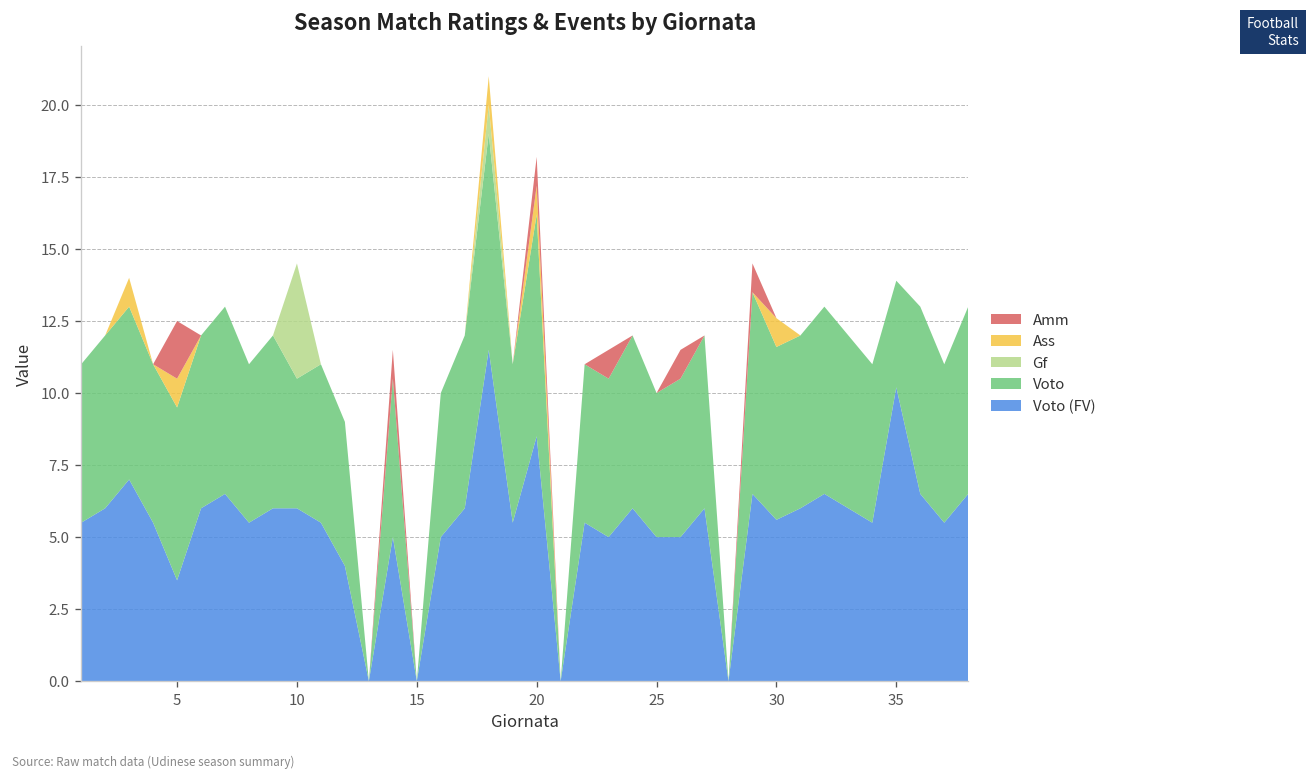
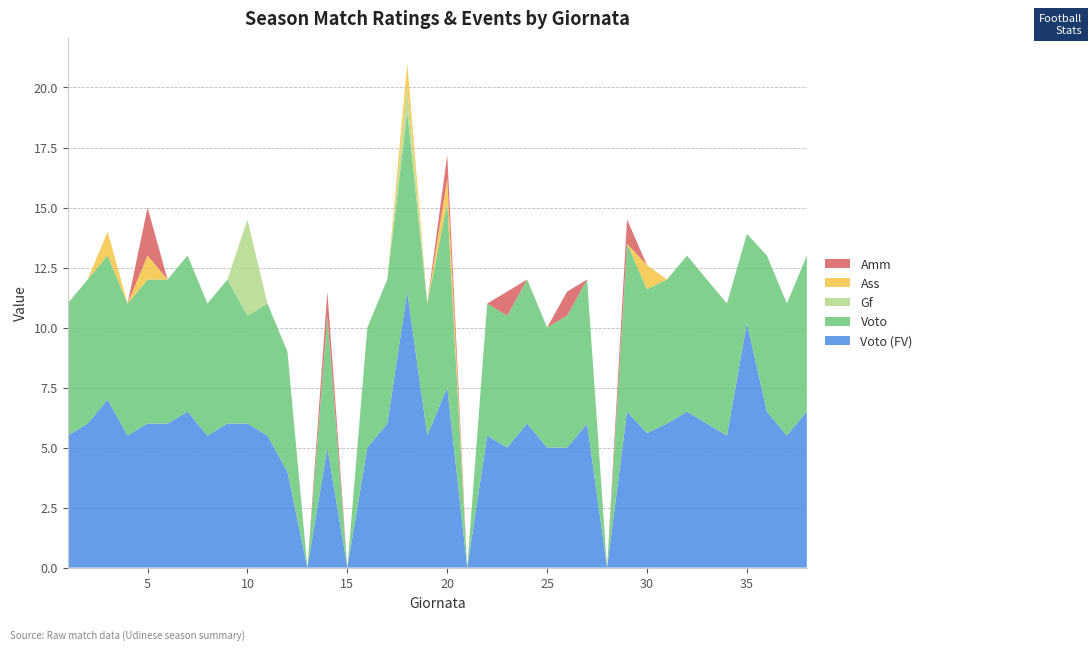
  {
    "Voto (FV)": {
-     "5": 3.5,
+     "5": 6.0,
      "10": 6.0,
-     "20": 8.5,
+     "20": 7.5,
      "25": 5.0,
      "30": 5.6,
      "35": 10.2
    },
    "Voto": {
      "10": 4.5
    },
    "Ass": {
      "5": 1.0,
      "20": 1.0
    },
    "Amm": {
      "5": 2.0,
      "20": 1.0
    }
  }
